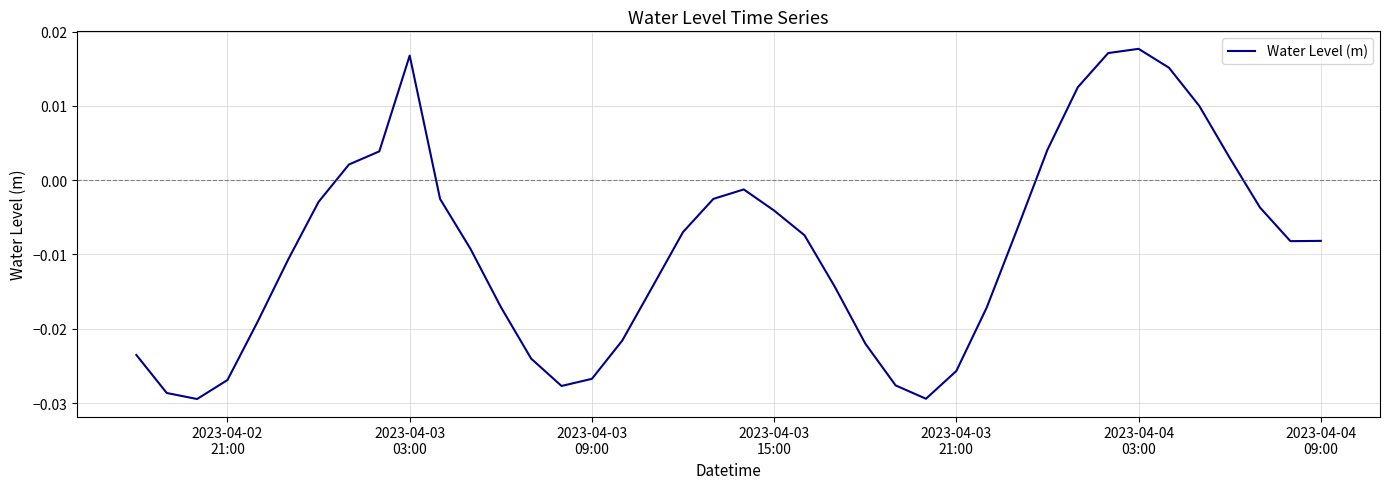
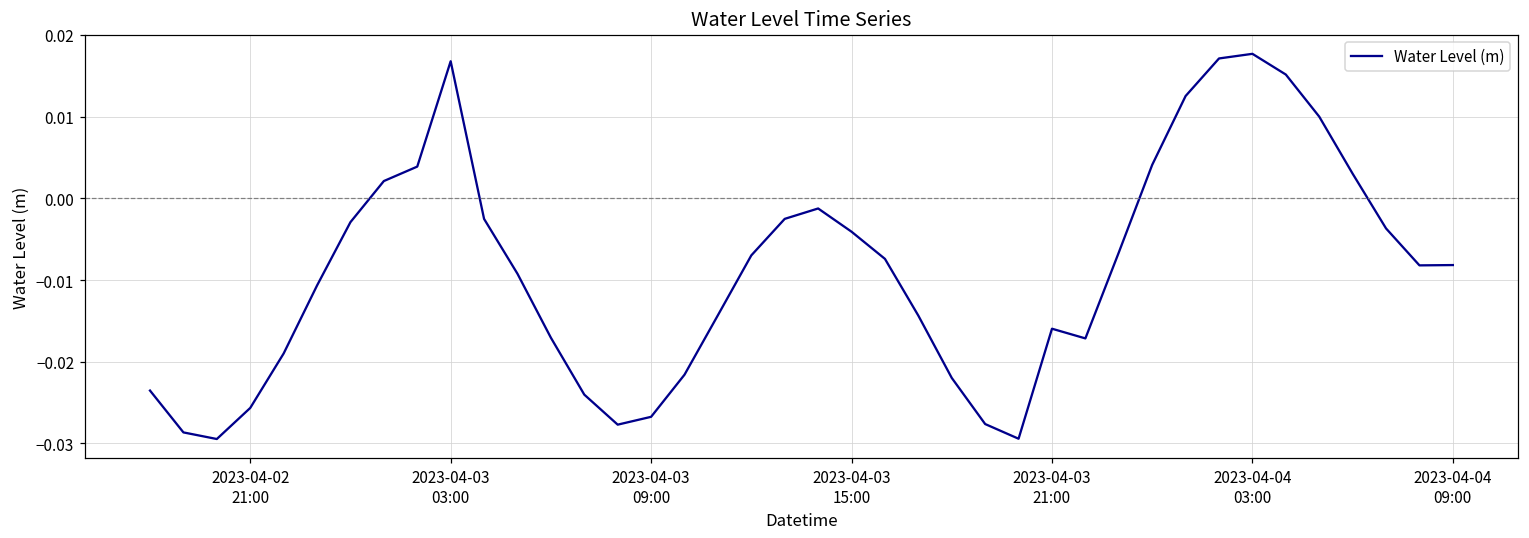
  {
-   "2023-04-02 21:00": -0.027,
+   "2023-04-02 21:00": -0.026,
    "2023-04-03 03:00": 0.017,
    "2023-04-03 09:00": -0.027,
    "2023-04-03 15:00": -0.004,
-   "2023-04-03 21:00": -0.026,
+   "2023-04-03 21:00": -0.016,
    "2023-04-04 03:00": 0.018,
    "2023-04-04 09:00": -0.008
  }
